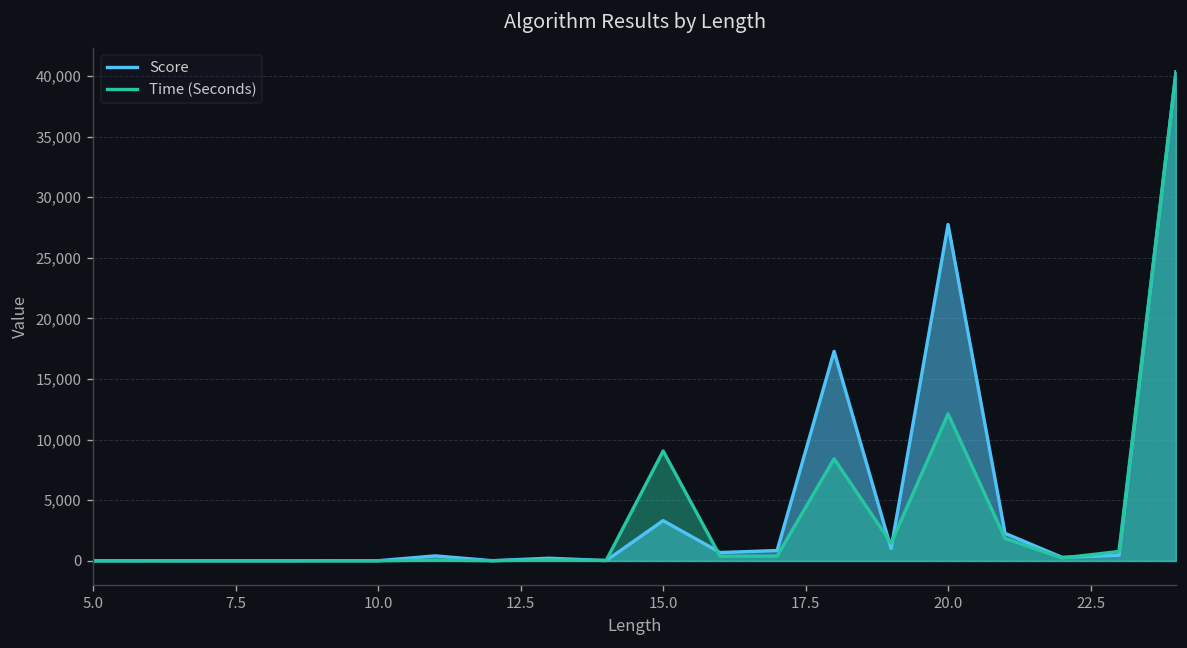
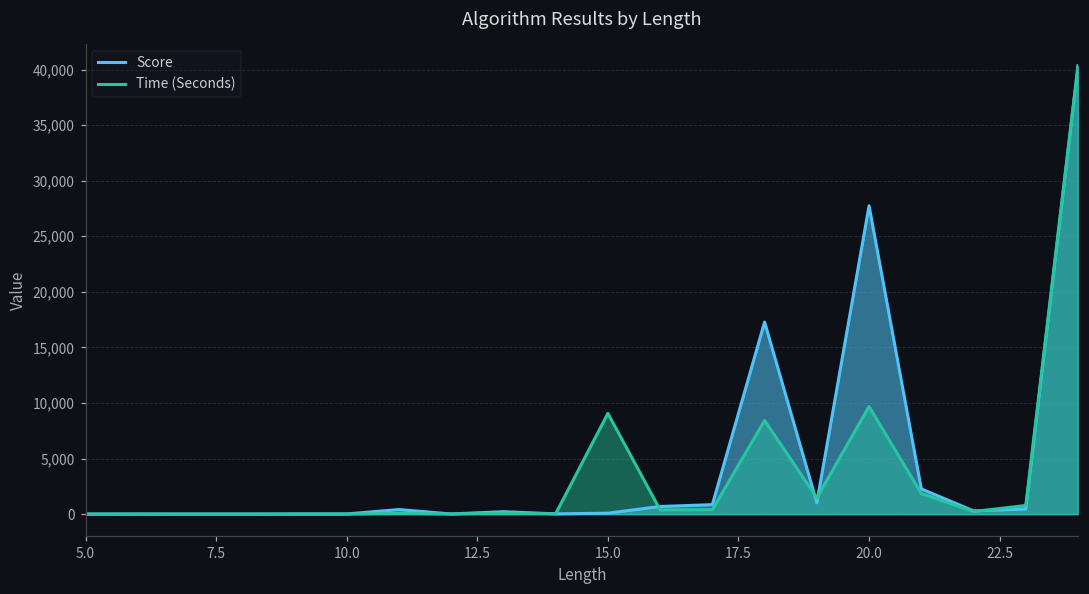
  {
    "Score": {
-     "15.0": "3,300",
+     "15.0": "100",
      "20.0": "27,700"
    },
    "Time (Seconds)": {
      "15.0": "9,100",
-     "20.0": "12,100"
+     "20.0": "9,700"
    }
  }
